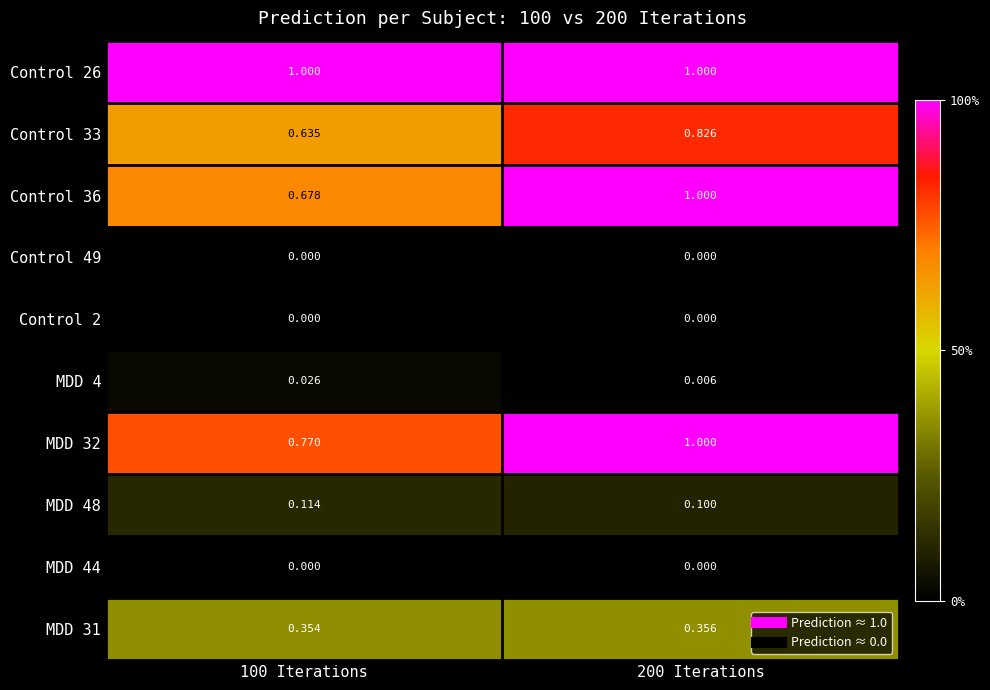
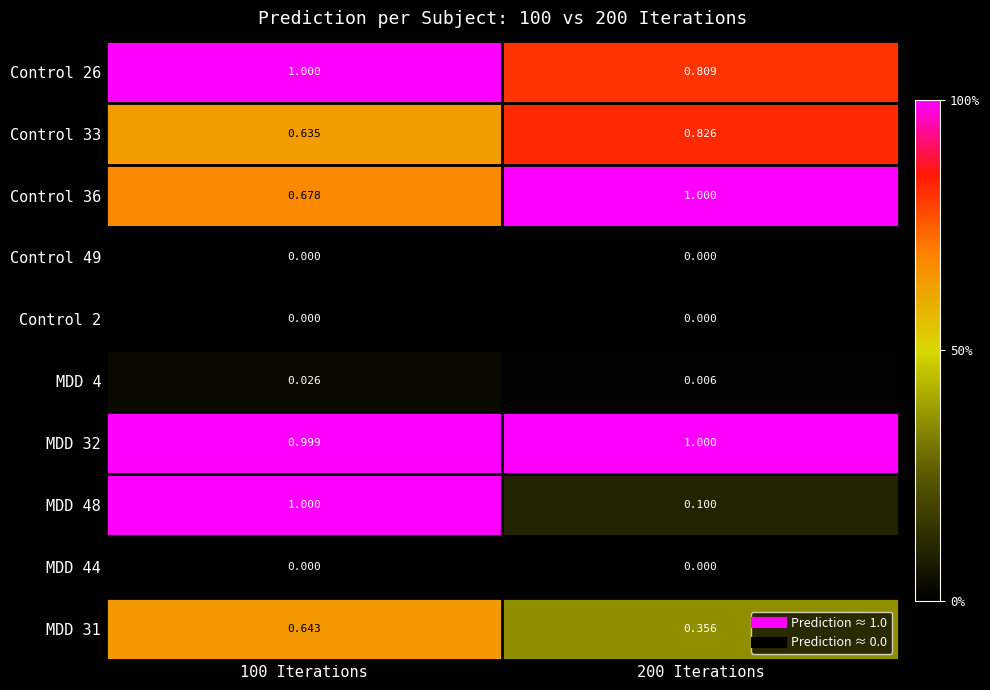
  {
    "Control 26": {
      "100 Iterations": 1.000,
-     "200 Iterations": 1.000
+     "200 Iterations": 0.809
    },
    "Control 33": {
      "100 Iterations": 0.635,
      "200 Iterations": 0.826
    },
    "Control 36": {
      "100 Iterations": 0.678,
      "200 Iterations": 1.000
    },
    "Control 49": {
      "100 Iterations": 0.000,
      "200 Iterations": 0.000
    },
    "Control 2": {
      "100 Iterations": 0.000,
      "200 Iterations": 0.000
    },
    "MDD 4": {
      "100 Iterations": 0.026,
      "200 Iterations": 0.006
    },
    "MDD 32": {
-     "100 Iterations": 0.770,
+     "100 Iterations": 0.999,
      "200 Iterations": 1.000
    },
    "MDD 48": {
-     "100 Iterations": 0.114,
+     "100 Iterations": 1.000,
      "200 Iterations": 0.100
    },
    "MDD 44": {
      "100 Iterations": 0.000,
      "200 Iterations": 0.000
    },
    "MDD 31": {
-     "100 Iterations": 0.354,
+     "100 Iterations": 0.643,
      "200 Iterations": 0.356
    }
  }
